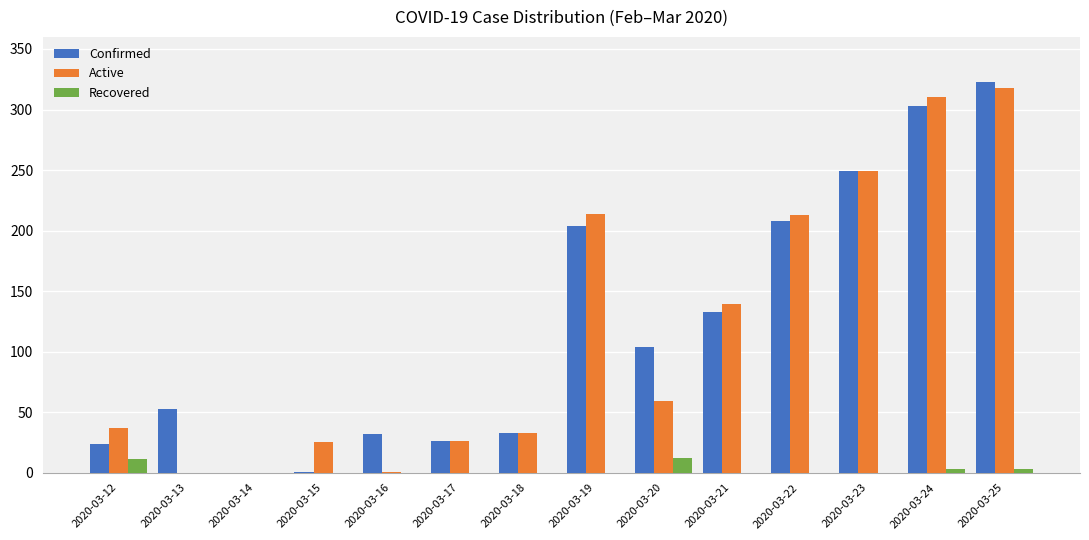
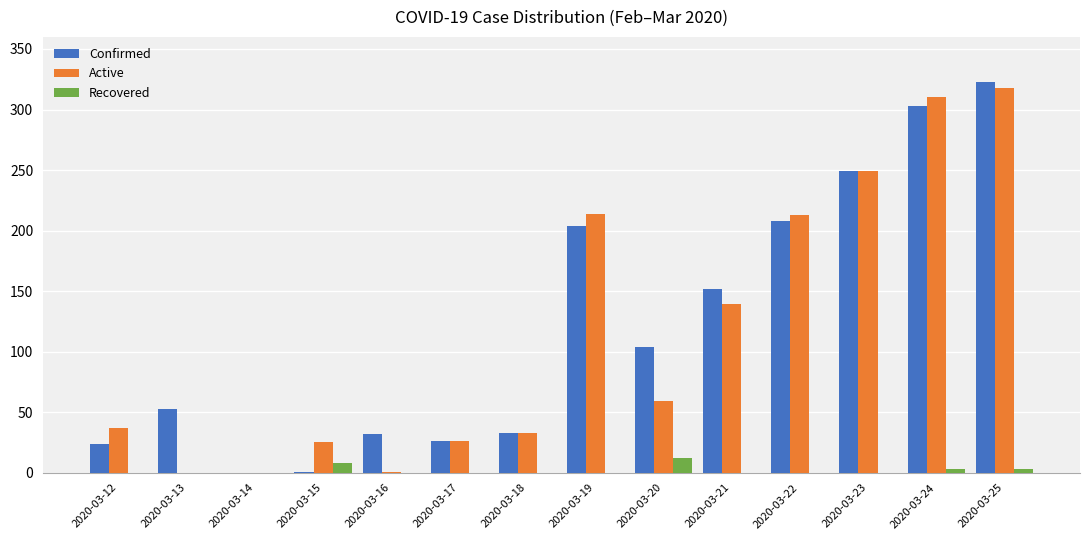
  {
    "Confirmed": {
      "2020-03-12": 24,
      "2020-03-13": 53,
      "2020-03-14": 0,
      "2020-03-16": 32,
      "2020-03-17": 26,
      "2020-03-18": 33,
      "2020-03-19": 204,
      "2020-03-20": 104,
-     "2020-03-21": 133,
+     "2020-03-21": 152,
      "2020-03-22": 208,
      "2020-03-23": 249,
      "2020-03-24": 303,
      "2020-03-25": 323
    },
    "Active": {
      "2020-03-12": 37,
      "2020-03-13": 0,
      "2020-03-14": 0,
      "2020-03-15": 25,
      "2020-03-17": 26,
      "2020-03-18": 33,
      "2020-03-19": 214,
      "2020-03-20": 59,
      "2020-03-21": 139,
      "2020-03-22": 213,
      "2020-03-23": 249,
      "2020-03-24": 310,
      "2020-03-25": 318
    },
    "Recovered": {
-     "2020-03-12": 11,
+     "2020-03-12": 0,
      "2020-03-13": 0,
      "2020-03-14": 0,
-     "2020-03-15": 0,
+     "2020-03-15": 8,
      "2020-03-16": 0,
      "2020-03-17": 0,
      "2020-03-18": 0,
      "2020-03-19": 0,
      "2020-03-20": 12,
      "2020-03-21": 0,
      "2020-03-22": 0,
      "2020-03-23": 0,
      "2020-03-24": 3,
      "2020-03-25": 3
    }
  }
